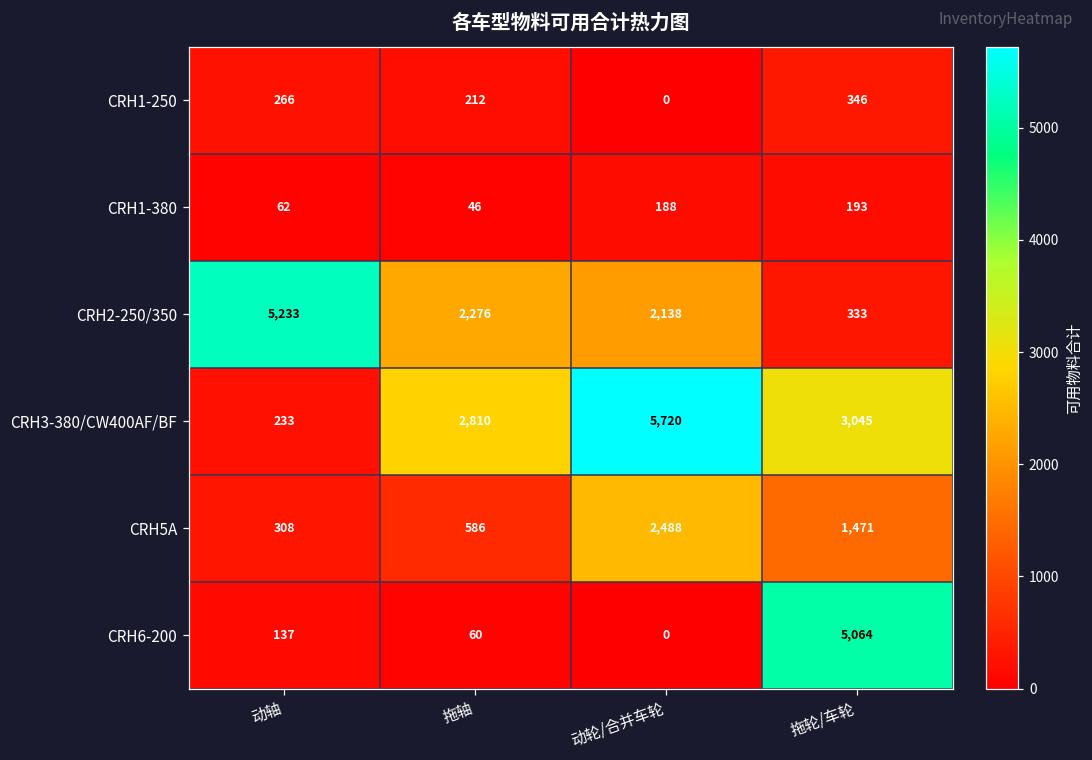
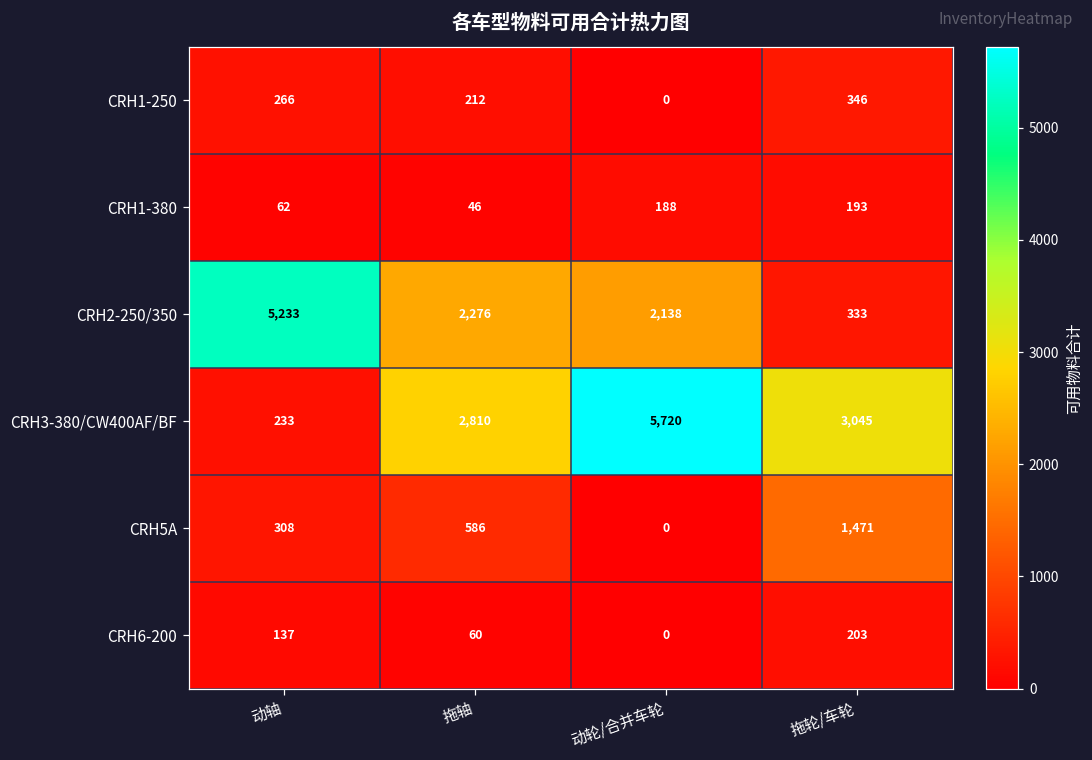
  {
    "CRH1-250": {
      "动轴": "266",
      "拖轴": "212",
      "动轮/合并车轮": "0",
      "拖轮/车轮": "346"
    },
    "CRH1-380": {
      "动轴": "62",
      "拖轴": "46",
      "动轮/合并车轮": "188",
      "拖轮/车轮": "193"
    },
    "CRH2-250/350": {
      "动轴": "5,233",
      "拖轴": "2,276",
      "动轮/合并车轮": "2,138",
      "拖轮/车轮": "333"
    },
    "CRH3-380/CW400AF/BF": {
      "动轴": "233",
      "拖轴": "2,810",
      "动轮/合并车轮": "5,720",
      "拖轮/车轮": "3,045"
    },
    "CRH5A": {
      "动轴": "308",
      "拖轴": "586",
-     "动轮/合并车轮": "2,488",
+     "动轮/合并车轮": "0",
      "拖轮/车轮": "1,471"
    },
    "CRH6-200": {
      "动轴": "137",
      "拖轴": "60",
      "动轮/合并车轮": "0",
-     "拖轮/车轮": "5,064"
+     "拖轮/车轮": "203"
    }
  }
